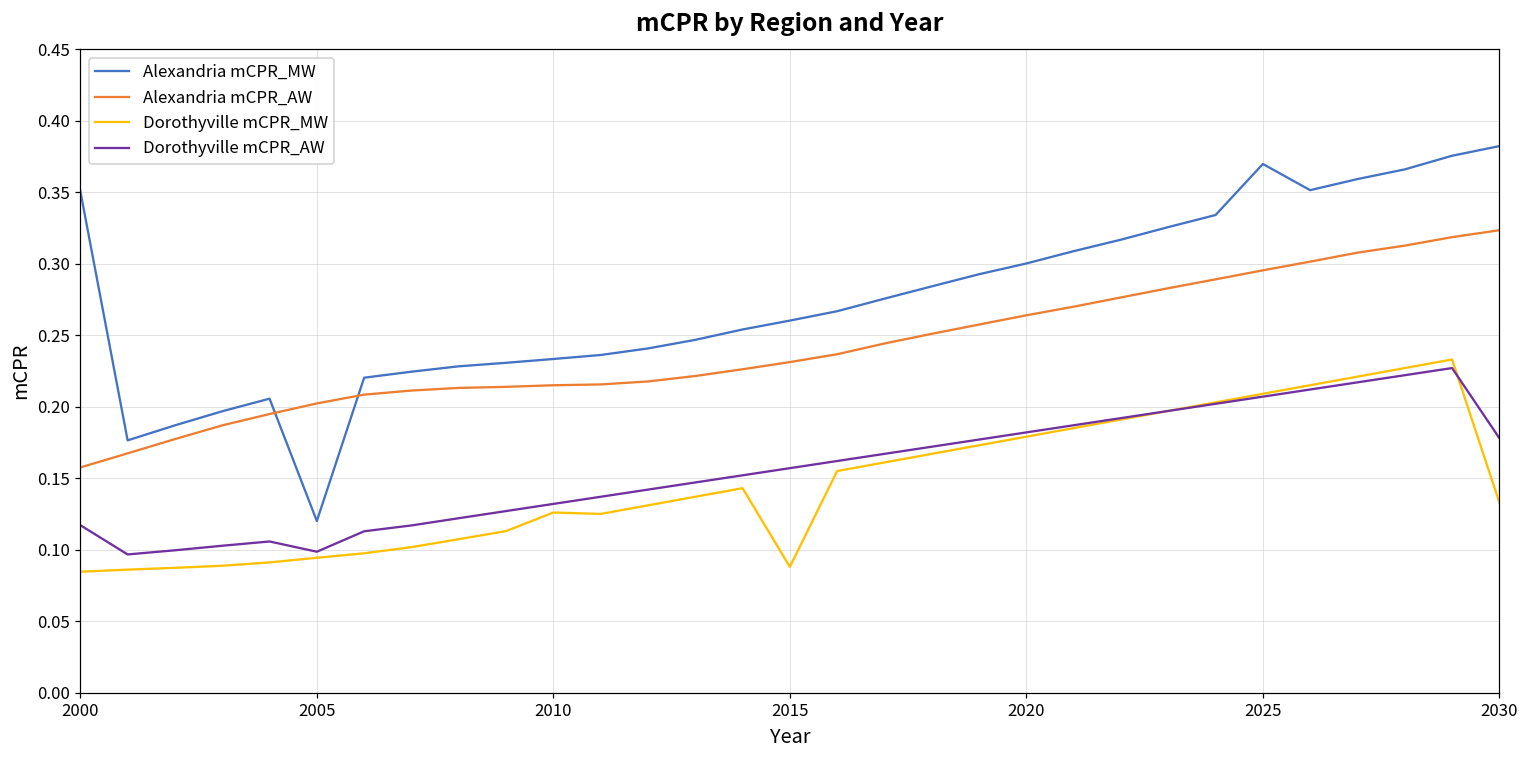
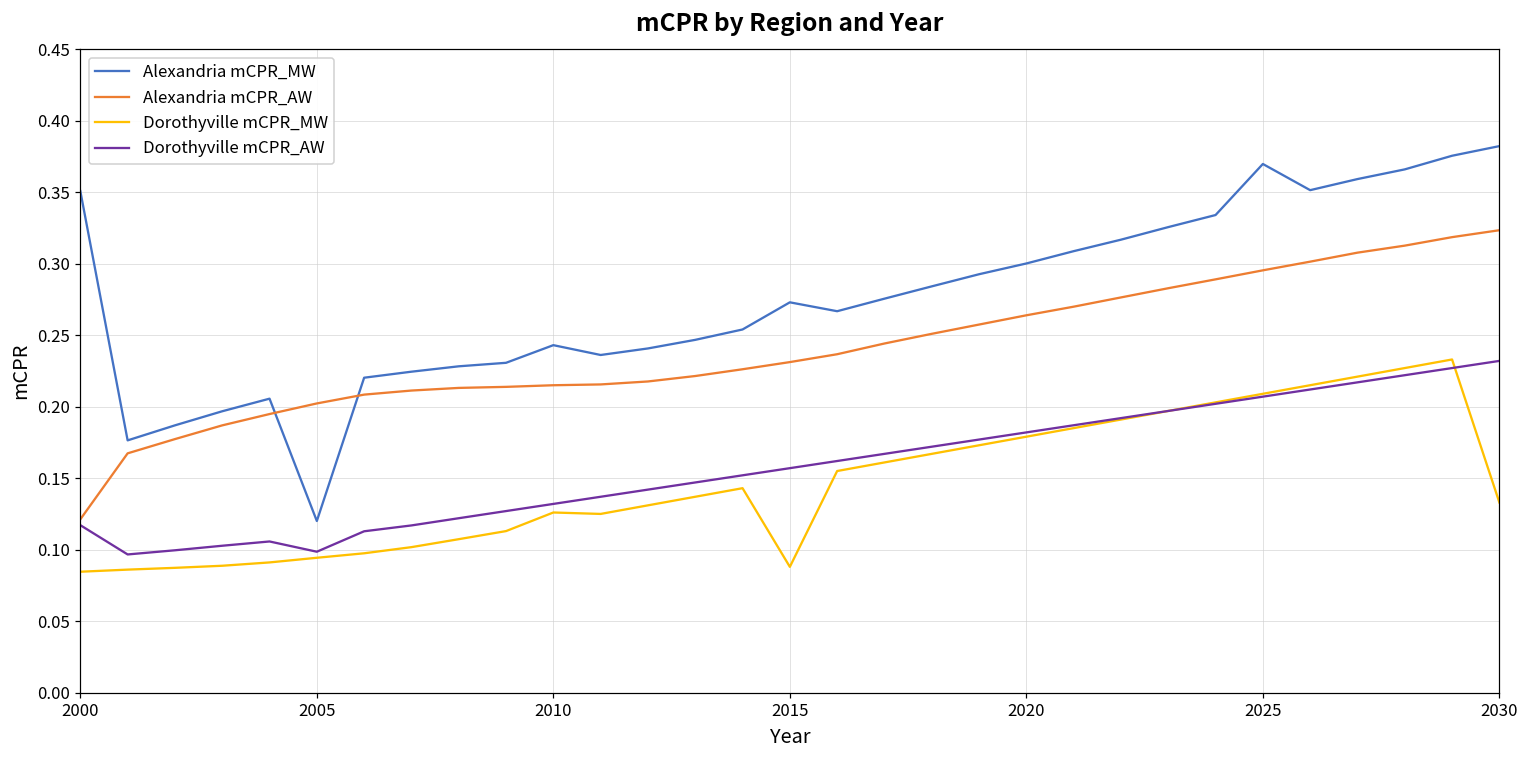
  {
    "Alexandria mCPR_MW": {
      "2000": 0.351,
      "2005": 0.120,
-     "2010": 0.233,
-     "2015": 0.260,
+     "2010": 0.243,
+     "2015": 0.273,
      "2020": 0.300,
      "2025": 0.370,
      "2030": 0.382
    },
    "Alexandria mCPR_AW": {
-     "2000": 0.158,
+     "2000": 0.121,
      "2005": 0.202,
      "2010": 0.215,
      "2015": 0.231,
      "2020": 0.264,
      "2025": 0.295,
      "2030": 0.323
    },
    "Dorothyville mCPR_MW": {
      "2000": 0.085,
      "2005": 0.094,
      "2010": 0.126,
      "2015": 0.088,
      "2020": 0.179,
      "2025": 0.209,
      "2030": 0.133
    },
    "Dorothyville mCPR_AW": {
      "2000": 0.117,
      "2005": 0.099,
      "2010": 0.132,
      "2015": 0.157,
      "2020": 0.182,
      "2025": 0.207,
-     "2030": 0.178
+     "2030": 0.232
    }
  }
